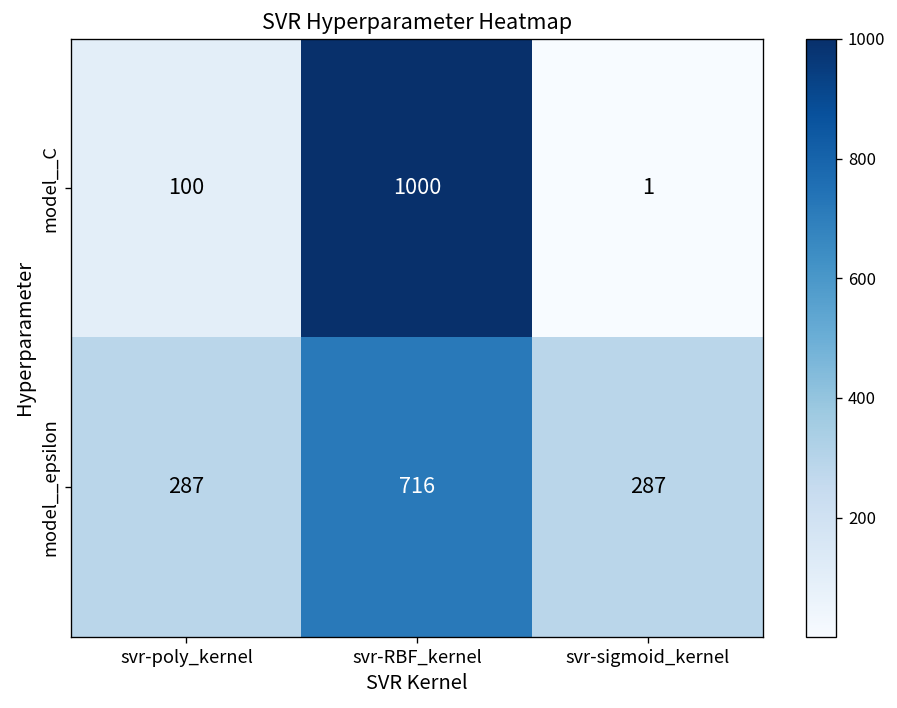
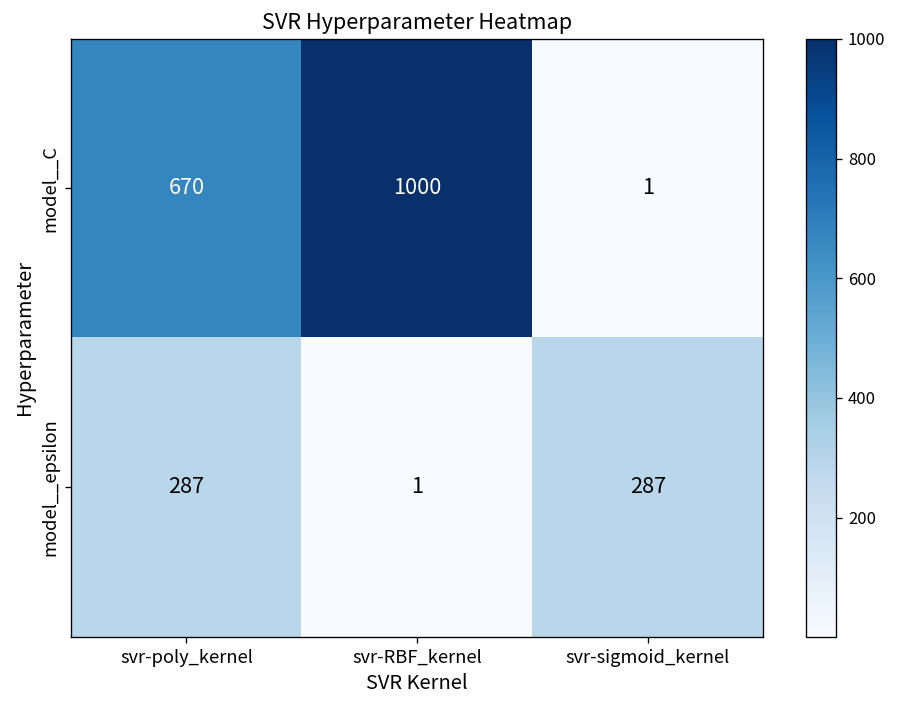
  {
    "model__C": {
-     "svr-poly_kernel": 100,
+     "svr-poly_kernel": 670,
      "svr-RBF_kernel": 1000,
      "svr-sigmoid_kernel": 1
    },
    "model__epsilon": {
      "svr-poly_kernel": 287,
-     "svr-RBF_kernel": 716,
+     "svr-RBF_kernel": 1,
      "svr-sigmoid_kernel": 287
    }
  }
